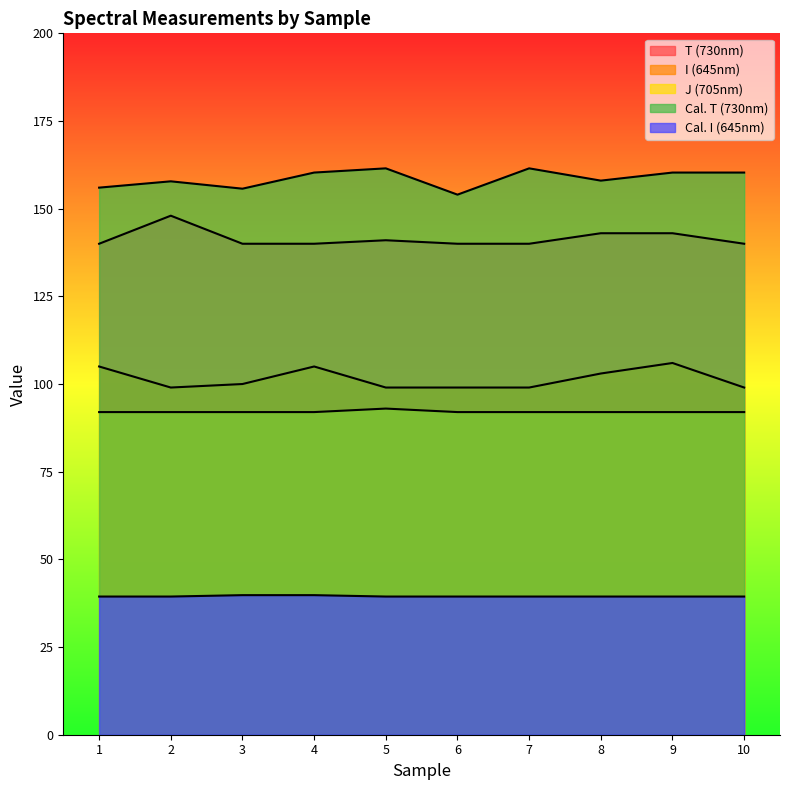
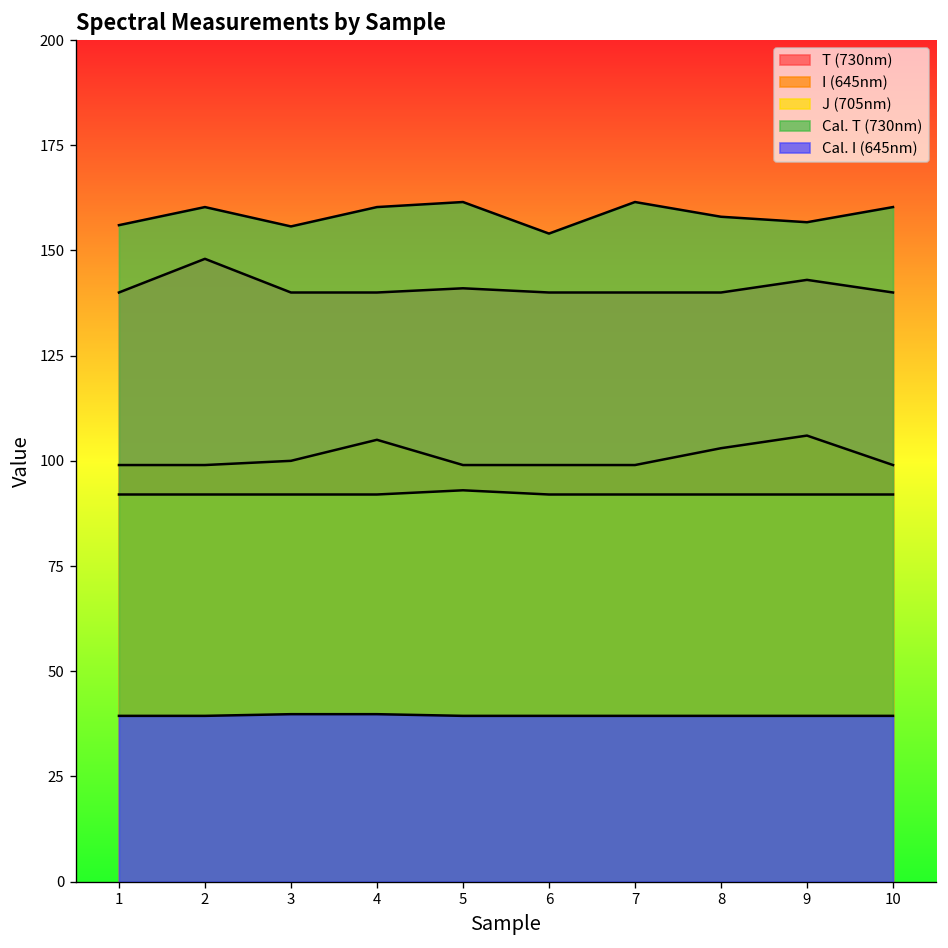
  {
    "T (730nm)": {
      "1": 140,
      "2": 148,
      "3": 140,
      "4": 140,
      "5": 141,
      "6": 140,
      "7": 140,
-     "8": 143,
+     "8": 140,
      "9": 143,
      "10": 140
    },
    "I (645nm)": {
-     "1": 105,
+     "1": 99,
      "2": 99,
      "3": 100,
      "4": 105,
      "5": 99,
      "6": 99,
      "7": 99,
      "8": 103,
      "9": 106,
      "10": 99
    },
    "J (705nm)": {
      "1": 92,
      "2": 92,
      "3": 92,
      "4": 92,
      "5": 93,
      "6": 92,
      "7": 92,
      "8": 92,
      "9": 92,
      "10": 92
    },
    "Cal. T (730nm)": {
      "1": 156,
-     "2": 158,
+     "2": 160,
      "3": 156,
      "4": 160,
      "5": 162,
      "6": 154,
      "7": 162,
      "8": 158,
-     "9": 160,
+     "9": 157,
      "10": 160
    },
    "Cal. I (645nm)": {
      "1": 39,
      "2": 39,
      "3": 40,
      "4": 40,
      "5": 39,
      "6": 39,
      "7": 39,
      "8": 39,
      "9": 39,
      "10": 39
    }
  }
